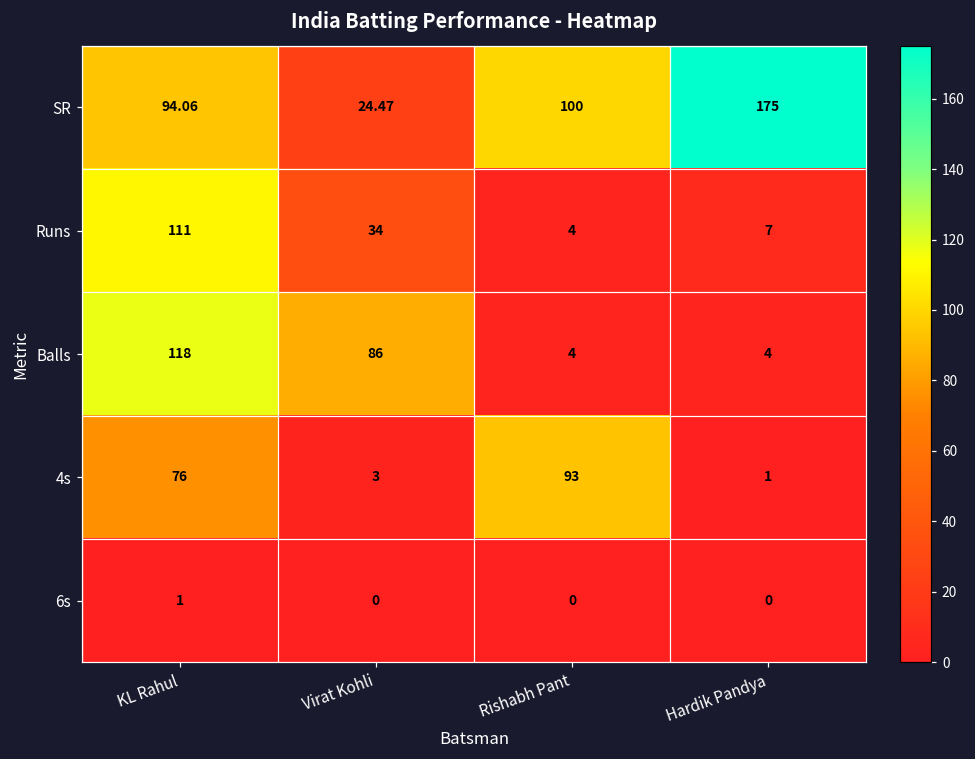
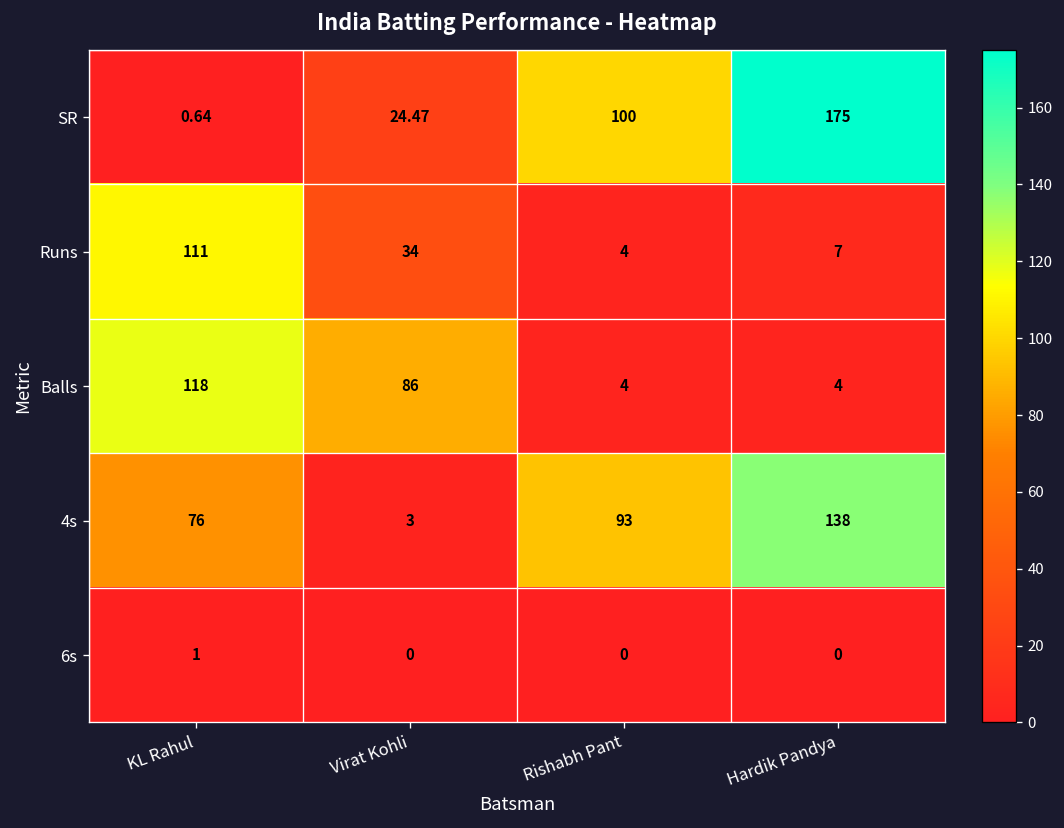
  {
    "SR": {
-     "KL Rahul": 94.06,
+     "KL Rahul": 0.64,
      "Virat Kohli": 24.47,
      "Rishabh Pant": 100,
      "Hardik Pandya": 175
    },
    "Runs": {
      "KL Rahul": 111,
      "Virat Kohli": 34,
      "Rishabh Pant": 4,
      "Hardik Pandya": 7
    },
    "Balls": {
      "KL Rahul": 118,
      "Virat Kohli": 86,
      "Rishabh Pant": 4,
      "Hardik Pandya": 4
    },
    "4s": {
      "KL Rahul": 76,
      "Virat Kohli": 3,
      "Rishabh Pant": 93,
-     "Hardik Pandya": 1
+     "Hardik Pandya": 138
    },
    "6s": {
      "KL Rahul": 1,
      "Virat Kohli": 0,
      "Rishabh Pant": 0,
      "Hardik Pandya": 0
    }
  }
